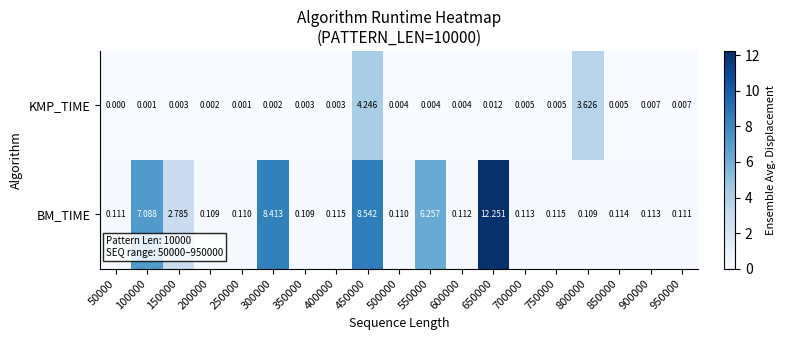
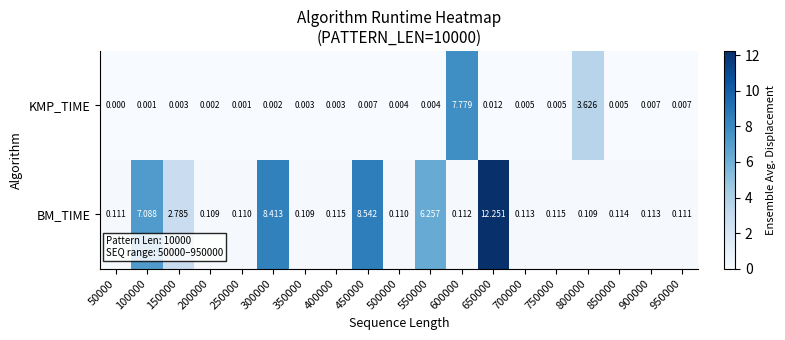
  {
    "KMP_TIME": {
      "50000": 0.000,
      "100000": 0.001,
      "150000": 0.003,
      "200000": 0.002,
      "250000": 0.001,
      "300000": 0.002,
      "350000": 0.003,
      "400000": 0.003,
-     "450000": 4.246,
+     "450000": 0.007,
      "500000": 0.004,
      "550000": 0.004,
-     "600000": 0.004,
+     "600000": 7.779,
      "650000": 0.012,
      "700000": 0.005,
      "750000": 0.005,
      "800000": 3.626,
      "850000": 0.005,
      "900000": 0.007,
      "950000": 0.007
    },
    "BM_TIME": {
      "50000": 0.111,
      "100000": 7.088,
      "150000": 2.785,
      "200000": 0.109,
      "250000": 0.110,
      "300000": 8.413,
      "350000": 0.109,
      "400000": 0.115,
      "450000": 8.542,
      "500000": 0.110,
      "550000": 6.257,
      "600000": 0.112,
      "650000": 12.251,
      "700000": 0.113,
      "750000": 0.115,
      "800000": 0.109,
      "850000": 0.114,
      "900000": 0.113,
      "950000": 0.111
    }
  }
